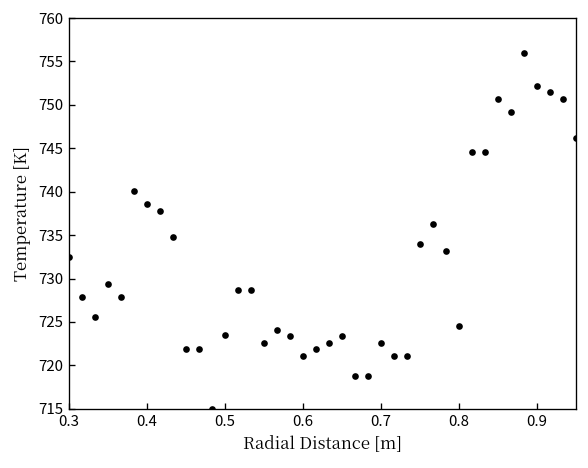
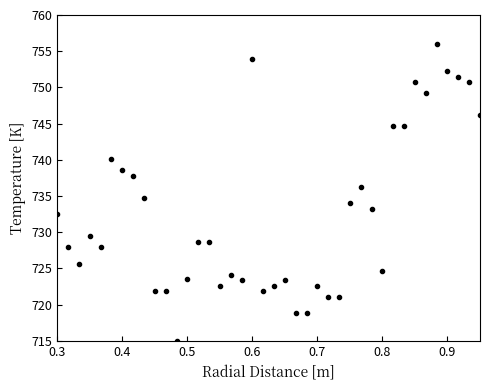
  {
    "0.3": 732,
    "0.4": 739,
    "0.5": 724,
-   "0.6": 721,
+   "0.6": 754,
    "0.7": 723,
    "0.8": 725,
    "0.9": 752
  }
